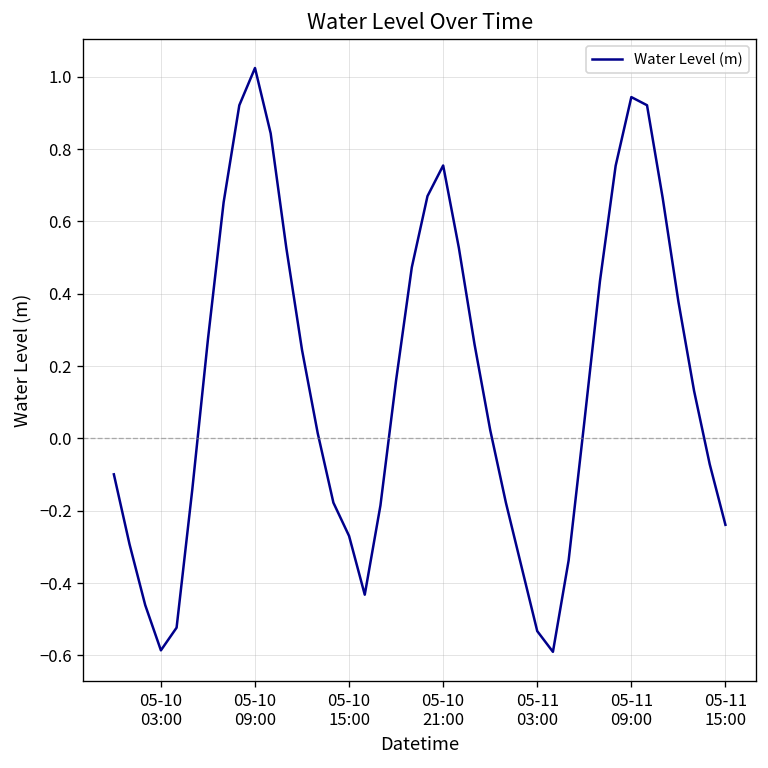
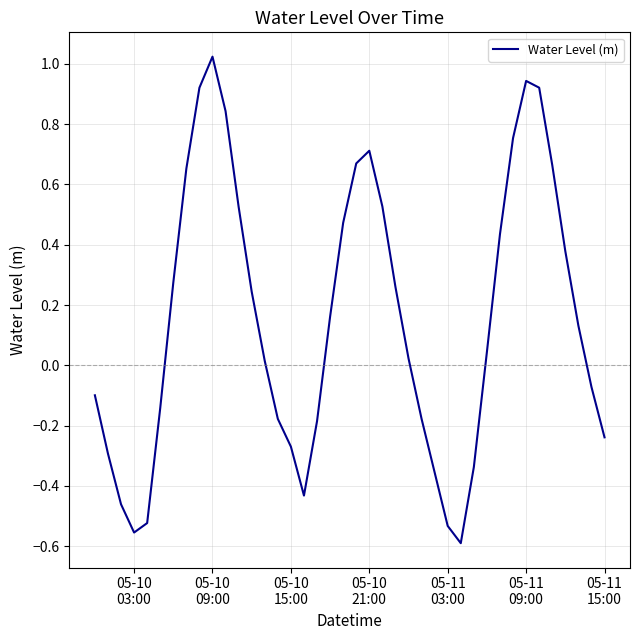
  {
-   "05-10 03:00": -0.59,
+   "05-10 03:00": -0.55,
    "05-10 09:00": 1.02,
    "05-10 15:00": -0.27,
-   "05-10 21:00": 0.75,
+   "05-10 21:00": 0.71,
    "05-11 03:00": -0.53,
    "05-11 09:00": 0.94,
    "05-11 15:00": -0.24
  }
